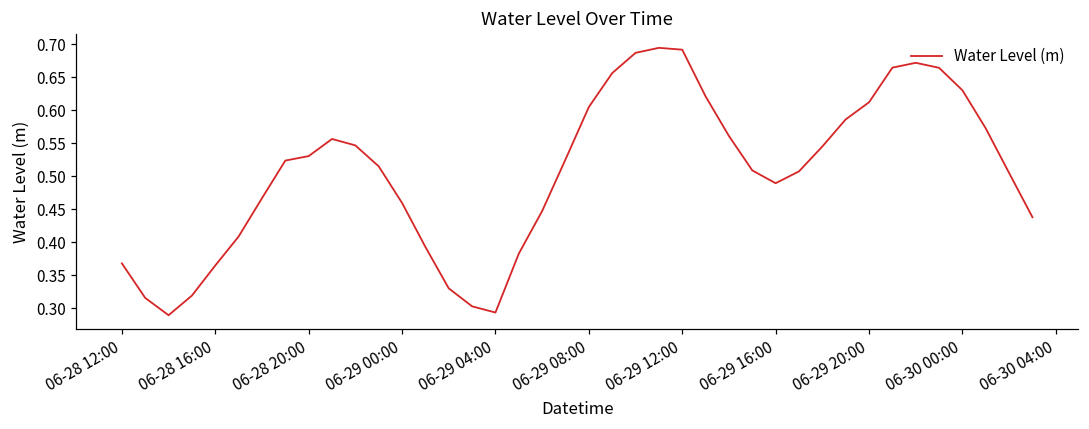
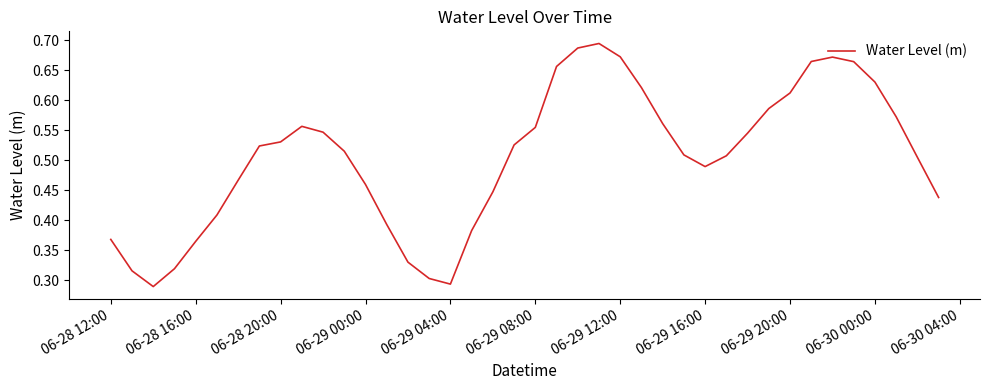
  {
    "06-28 12:00": 0.37,
    "06-28 16:00": 0.36,
    "06-28 20:00": 0.53,
    "06-29 00:00": 0.46,
    "06-29 04:00": 0.29,
-   "06-29 08:00": 0.60,
-   "06-29 12:00": 0.69,
+   "06-29 08:00": 0.55,
+   "06-29 12:00": 0.67,
    "06-29 16:00": 0.49,
    "06-29 20:00": 0.61,
    "06-30 00:00": 0.63
  }
